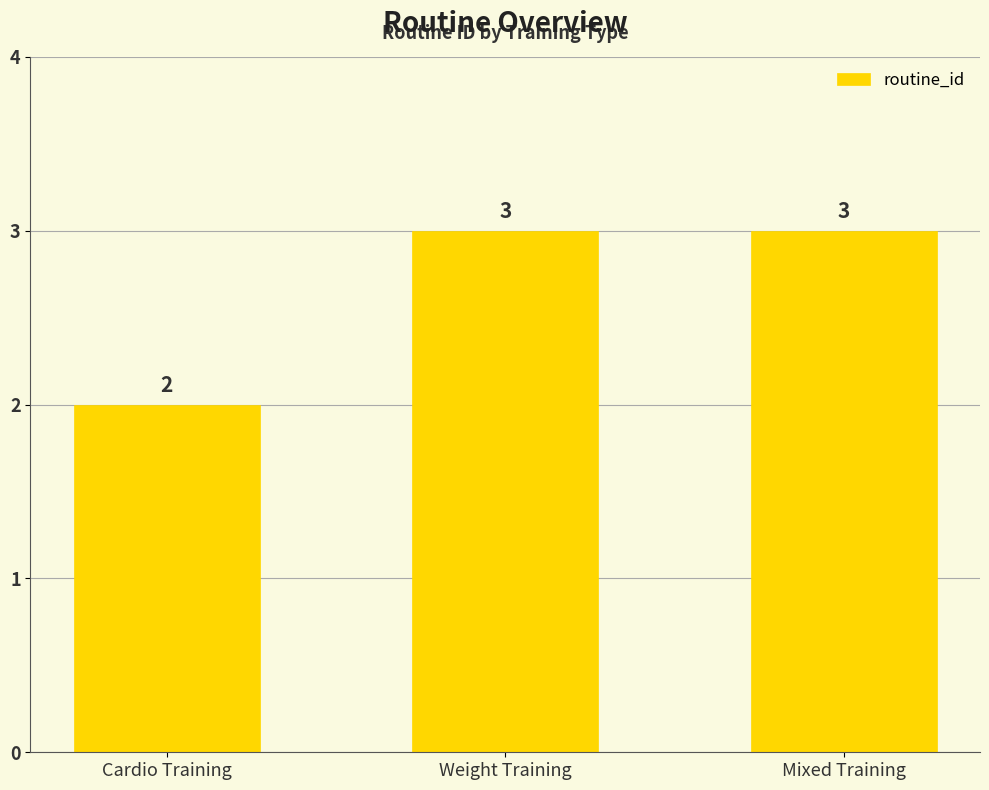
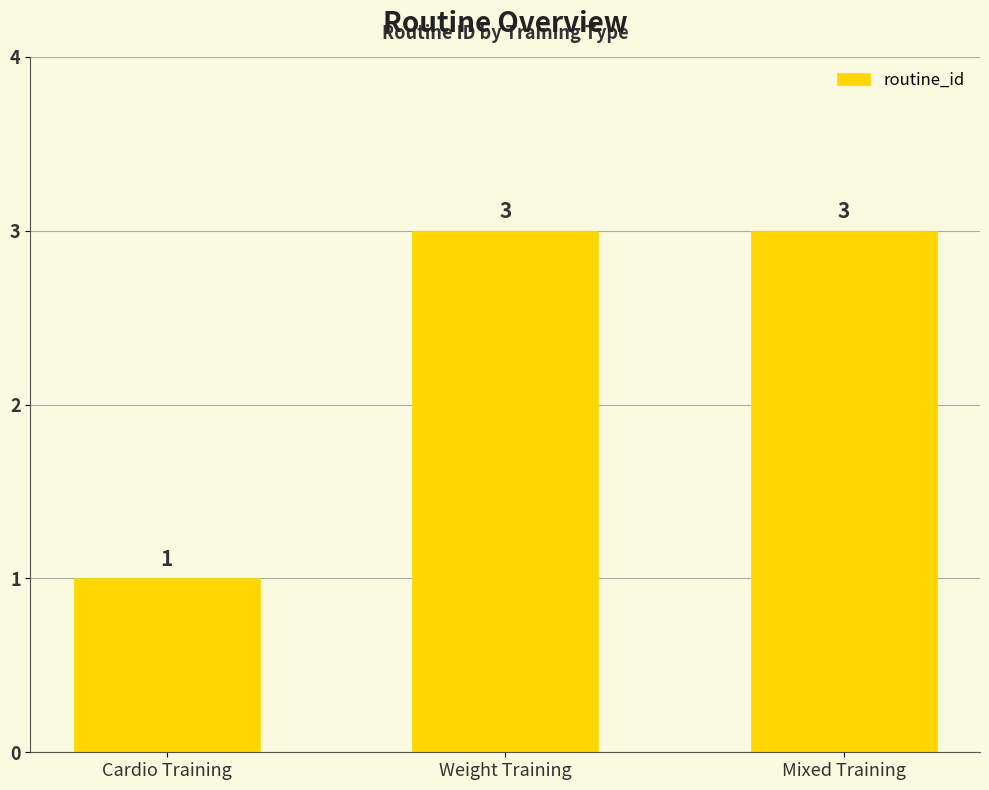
  {
-   "Cardio Training": 2,
+   "Cardio Training": 1,
    "Weight Training": 3,
    "Mixed Training": 3
  }
